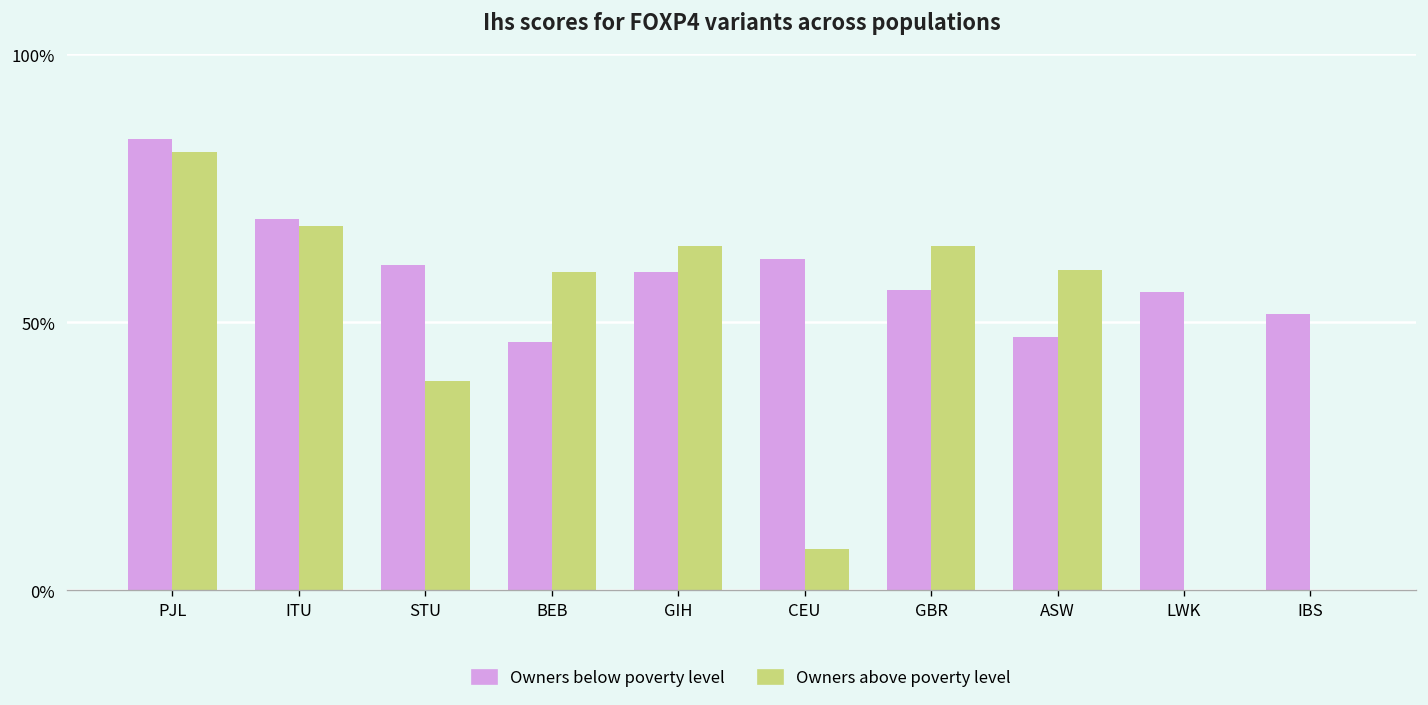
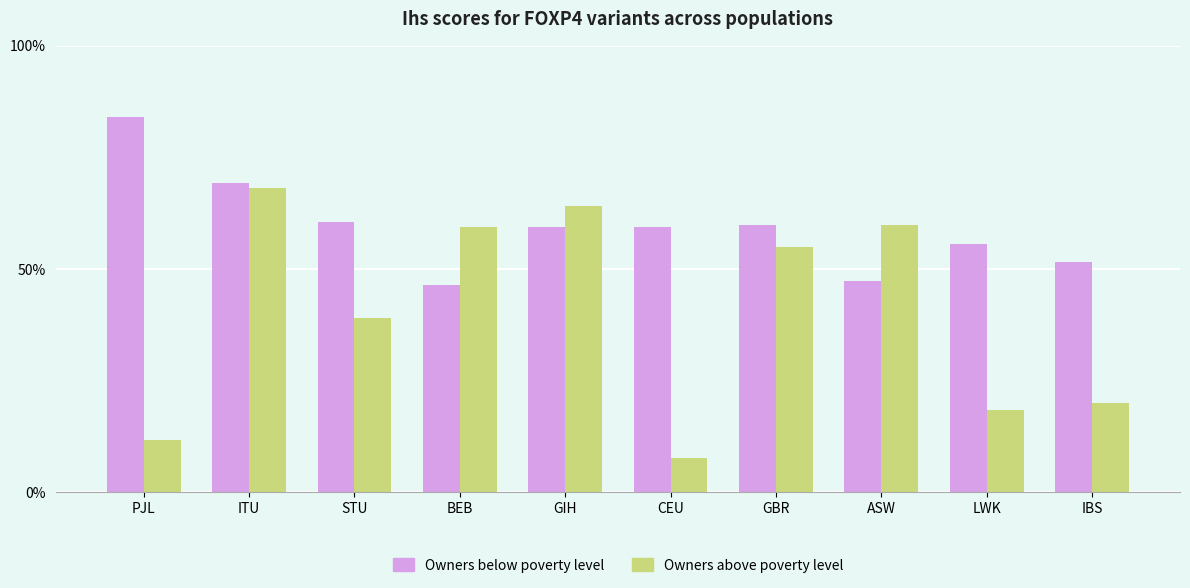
  {
    "Owners below poverty level": {
      "PJL": "84%",
      "ITU": "69%",
      "STU": "61%",
      "BEB": "46%",
      "GIH": "59%",
-     "CEU": "62%",
-     "GBR": "56%",
+     "CEU": "60%",
+     "GBR": "60%",
      "ASW": "47%",
      "LWK": "56%",
      "IBS": "51%"
    },
    "Owners above poverty level": {
-     "PJL": "82%",
+     "PJL": "12%",
      "ITU": "68%",
      "STU": "39%",
      "BEB": "59%",
      "GIH": "64%",
      "CEU": "8%",
-     "GBR": "64%",
+     "GBR": "55%",
      "ASW": "60%",
-     "LWK": "0%",
-     "IBS": "0%"
+     "LWK": "18%",
+     "IBS": "20%"
    }
  }
